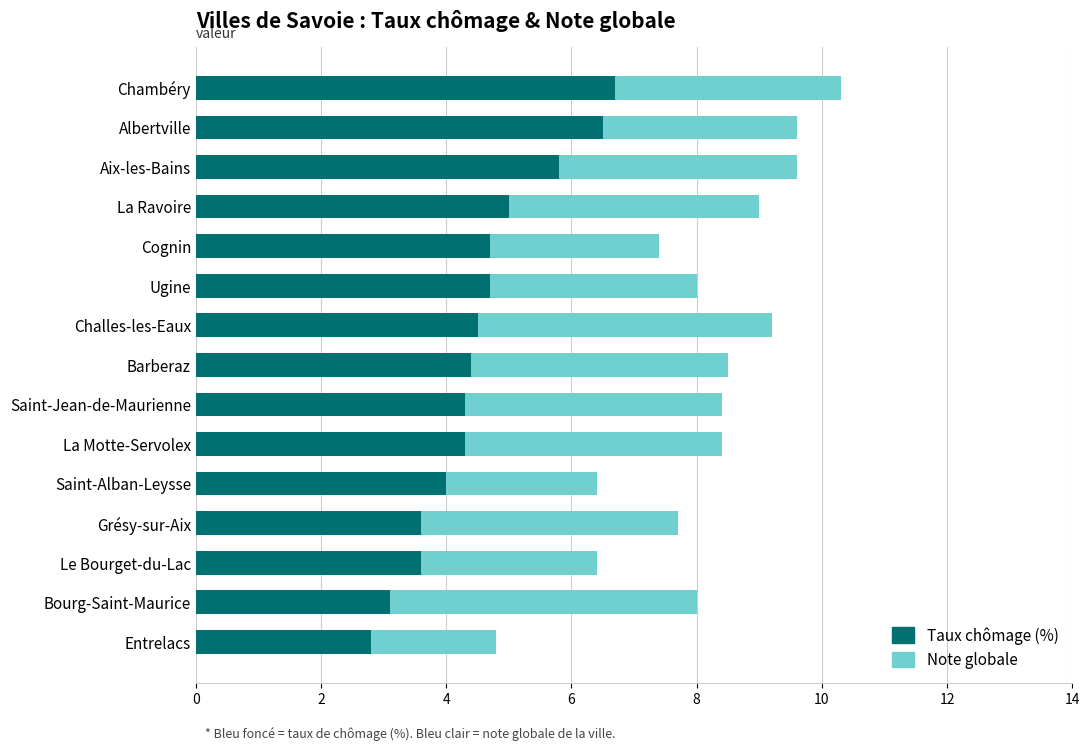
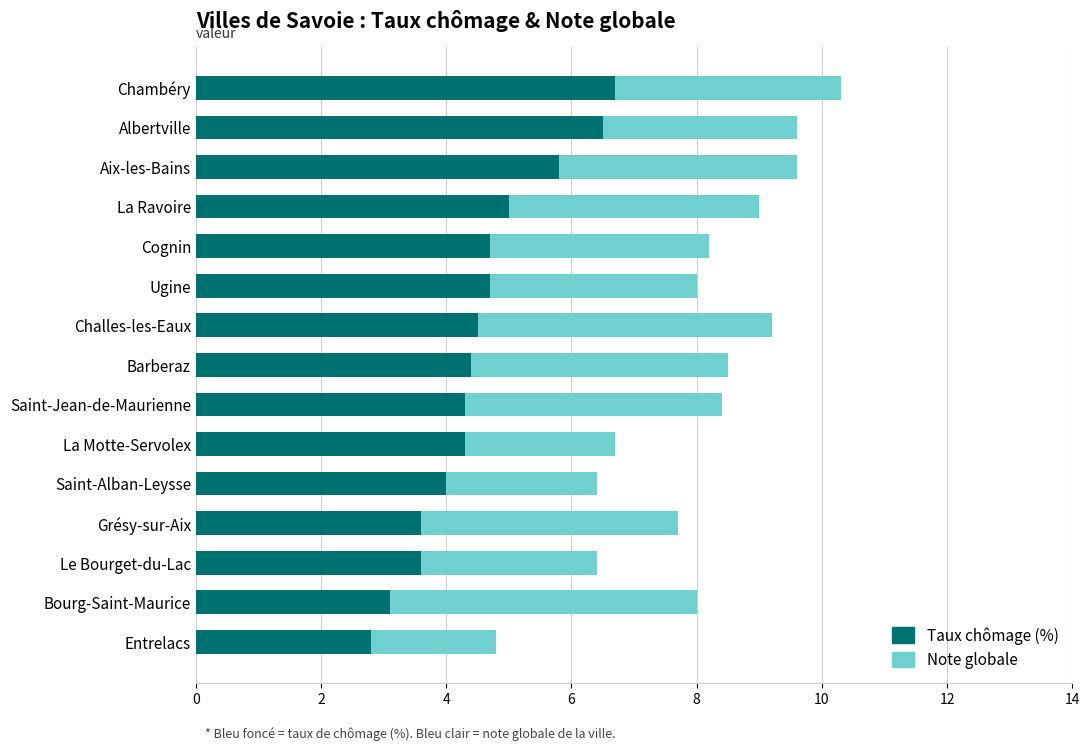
  {
    "Note globale": {
      "Chambéry": 3.6,
      "Albertville": 3.1,
      "Aix-les-Bains": 3.8,
      "La Ravoire": 4.0,
-     "Cognin": 2.7,
+     "Cognin": 3.5,
      "Ugine": 3.3,
      "Challes-les-Eaux": 4.7,
      "Barberaz": 4.1,
      "Saint-Jean-de-Maurienne": 4.1,
-     "La Motte-Servolex": 4.1,
+     "La Motte-Servolex": 2.4,
      "Saint-Alban-Leysse": 2.4,
      "Grésy-sur-Aix": 4.1,
      "Le Bourget-du-Lac": 2.8,
      "Bourg-Saint-Maurice": 4.9,
      "Entrelacs": 2.0
    }
  }
